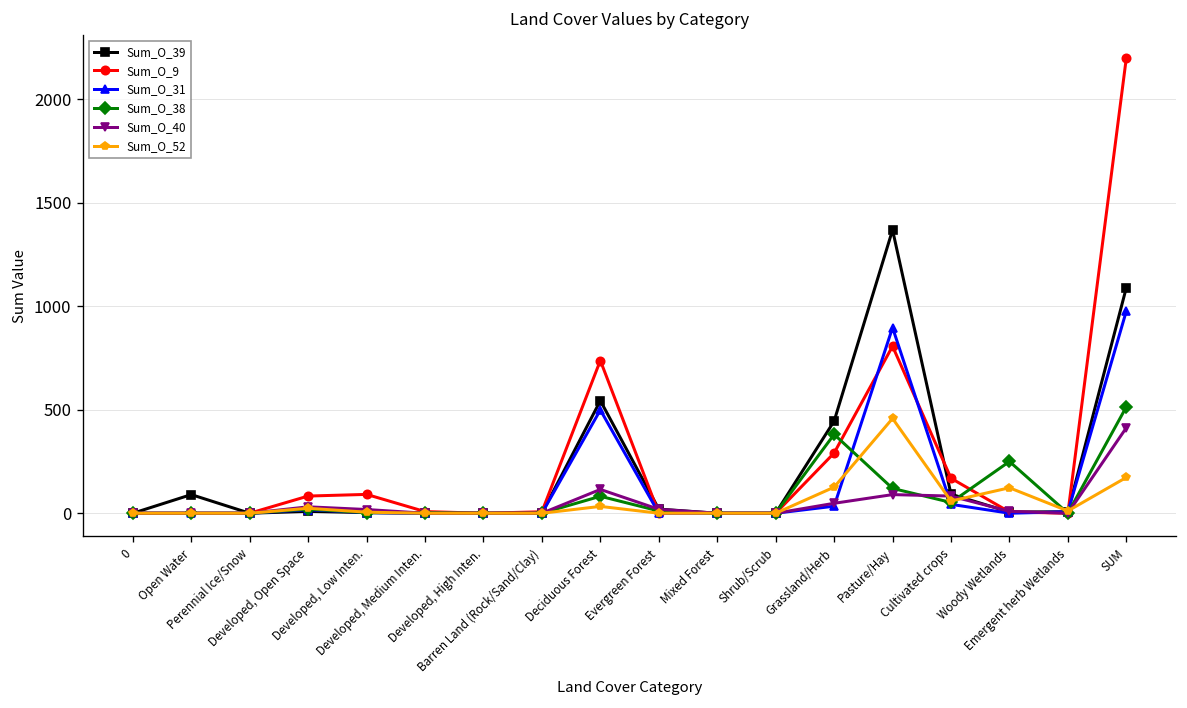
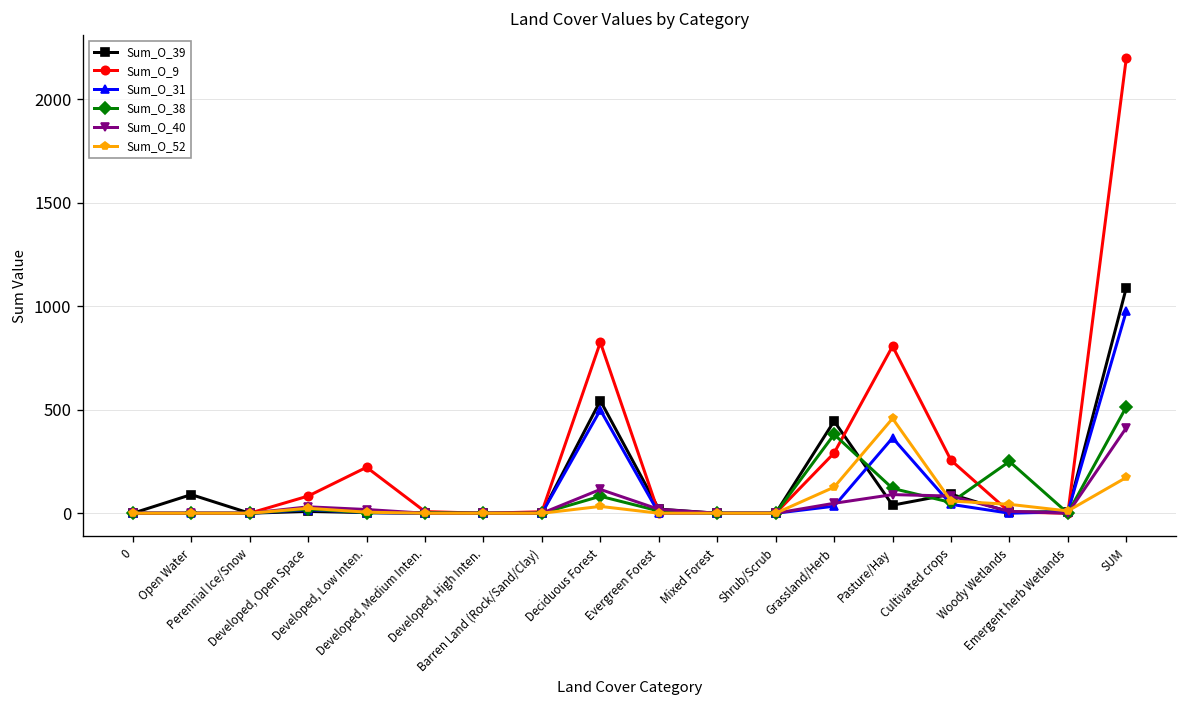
  {
    "Sum_O_39": {
      "Open Water": 90,
      "Deciduous Forest": 540,
      "Grassland/Herb": 450,
-     "Pasture/Hay": 1370,
+     "Pasture/Hay": 40,
      "SUM": 1090
    },
    "Sum_O_9": {
      "Developed, Open Space": 80,
-     "Developed, Low Inten.": 90,
-     "Deciduous Forest": 740,
+     "Developed, Low Inten.": 220,
+     "Deciduous Forest": 830,
      "Grassland/Herb": 290,
      "Pasture/Hay": 810,
-     "Cultivated crops": 170,
+     "Cultivated crops": 260,
      "SUM": 2200
    },
    "Sum_O_31": {
      "Deciduous Forest": 500,
-     "Pasture/Hay": 900,
+     "Pasture/Hay": 360,
      "SUM": 980
    },
    "Sum_O_38": {
      "Deciduous Forest": 80,
      "Grassland/Herb": 380,
      "Pasture/Hay": 120,
      "Woody Wetlands": 250,
      "SUM": 510
    },
    "Sum_O_40": {
      "Deciduous Forest": 120,
      "Pasture/Hay": 90,
      "SUM": 410
    },
    "Sum_O_52": {
      "Deciduous Forest": 30,
      "Grassland/Herb": 130,
      "Pasture/Hay": 460,
-     "Woody Wetlands": 120,
+     "Woody Wetlands": 40,
      "SUM": 170
    }
  }
